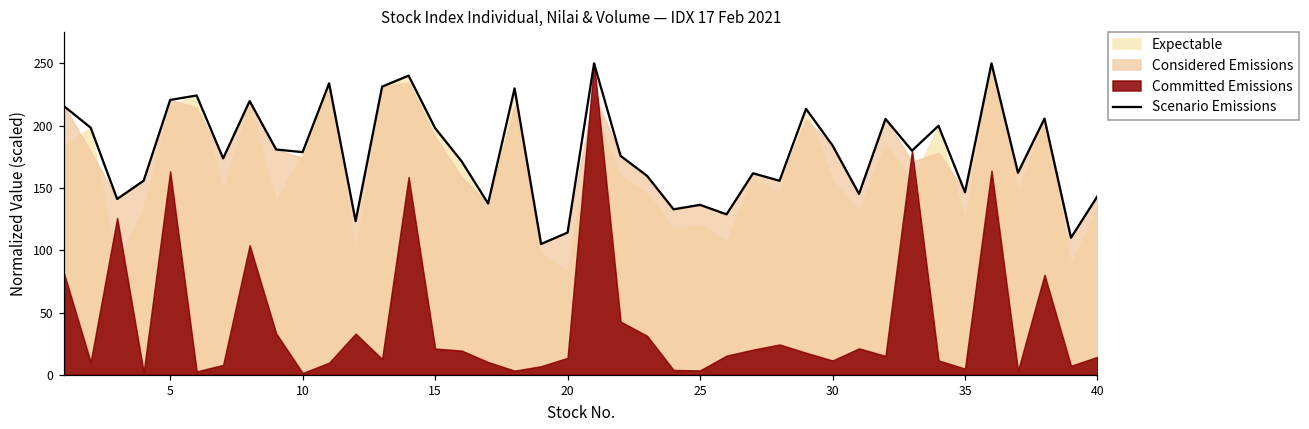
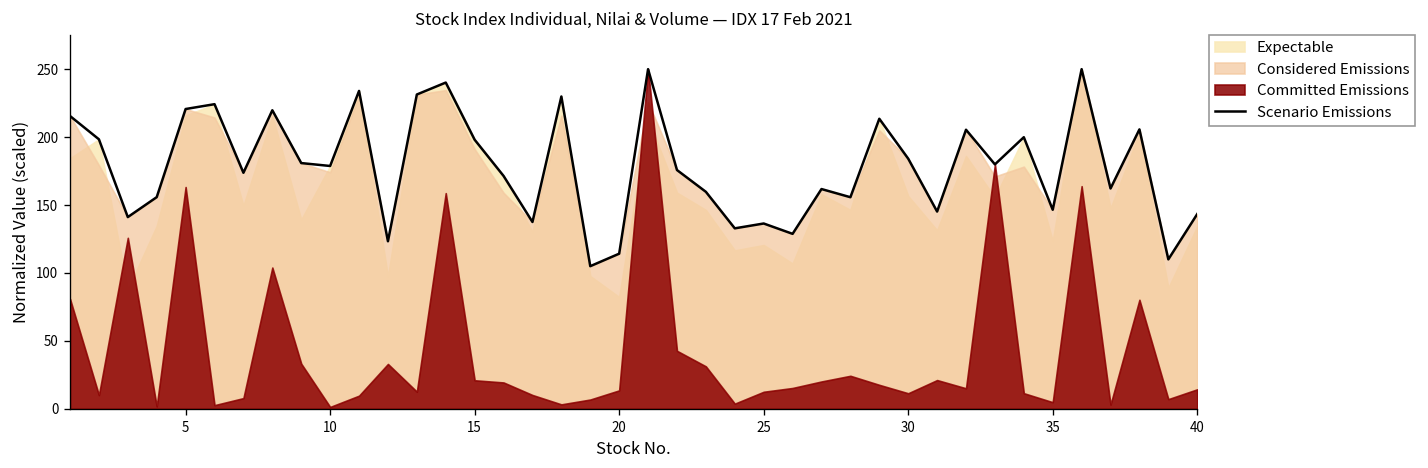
  {
    "Committed Emissions": {
      "5": 163,
      "15": 21,
      "20": 14,
-     "25": 4,
+     "25": 13,
      "30": 11,
      "35": 5,
      "40": 14
    }
  }
